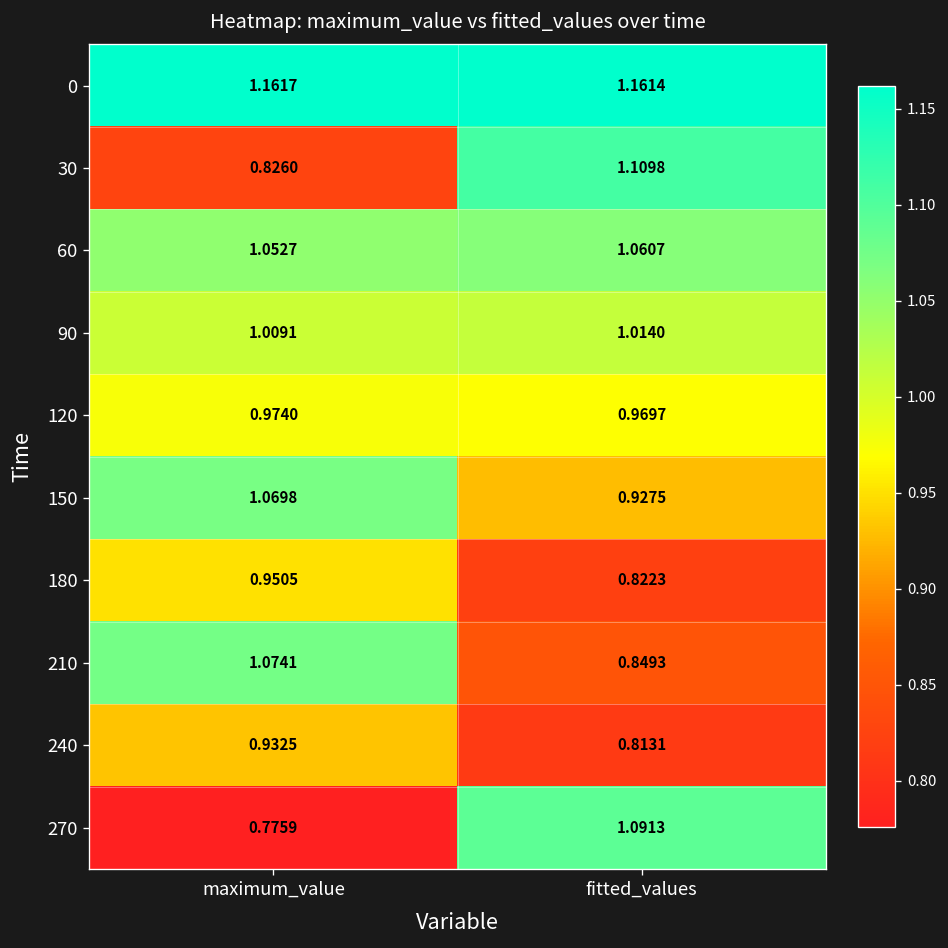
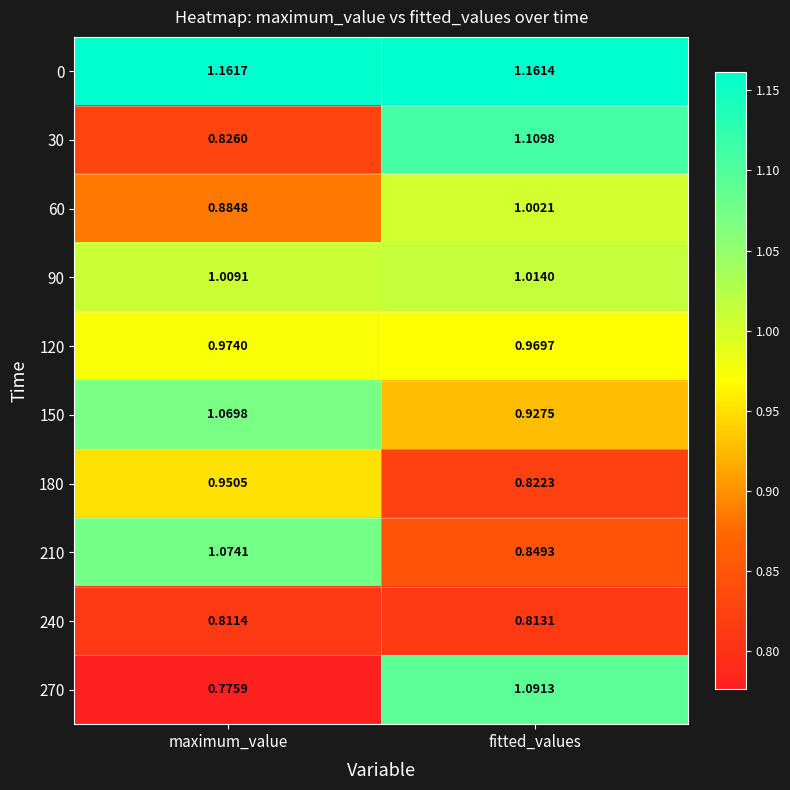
  {
    "0": {
      "maximum_value": 1.1617,
      "fitted_values": 1.1614
    },
    "30": {
      "maximum_value": 0.8260,
      "fitted_values": 1.1098
    },
    "60": {
-     "maximum_value": 1.0527,
-     "fitted_values": 1.0607
+     "maximum_value": 0.8848,
+     "fitted_values": 1.0021
    },
    "90": {
      "maximum_value": 1.0091,
      "fitted_values": 1.0140
    },
    "120": {
      "maximum_value": 0.9740,
      "fitted_values": 0.9697
    },
    "150": {
      "maximum_value": 1.0698,
      "fitted_values": 0.9275
    },
    "180": {
      "maximum_value": 0.9505,
      "fitted_values": 0.8223
    },
    "210": {
      "maximum_value": 1.0741,
      "fitted_values": 0.8493
    },
    "240": {
-     "maximum_value": 0.9325,
+     "maximum_value": 0.8114,
      "fitted_values": 0.8131
    },
    "270": {
      "maximum_value": 0.7759,
      "fitted_values": 1.0913
    }
  }
